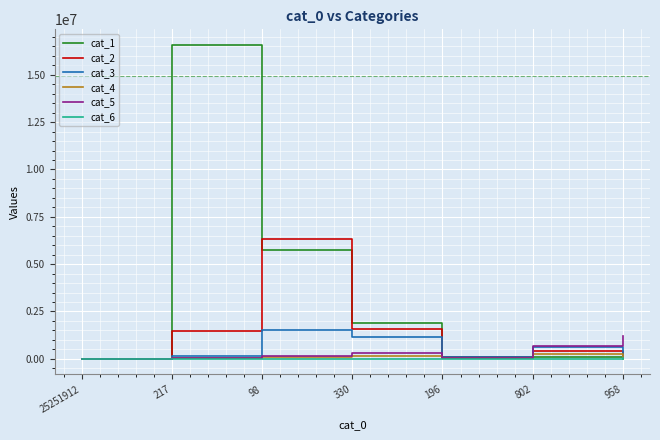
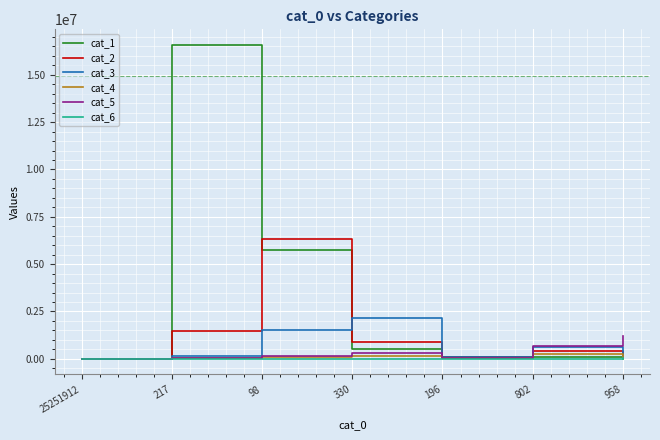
  {
    "cat_1": {
      "217": 16600000,
      "98": 5800000,
-     "330": 1900000
+     "330": 500000
    },
    "cat_2": {
      "217": 1400000,
      "98": 6300000,
-     "330": 1600000,
+     "330": 900000,
      "802": 400000
    },
    "cat_3": {
      "98": 1500000,
-     "330": 1100000
+     "330": 2100000
    },
    "cat_4": {
      "330": 100000,
      "802": 200000
    },
    "cat_5": {
      "330": 300000,
      "958": 1200000
    },
    "cat_6": {
      "330": 0
    }
  }
